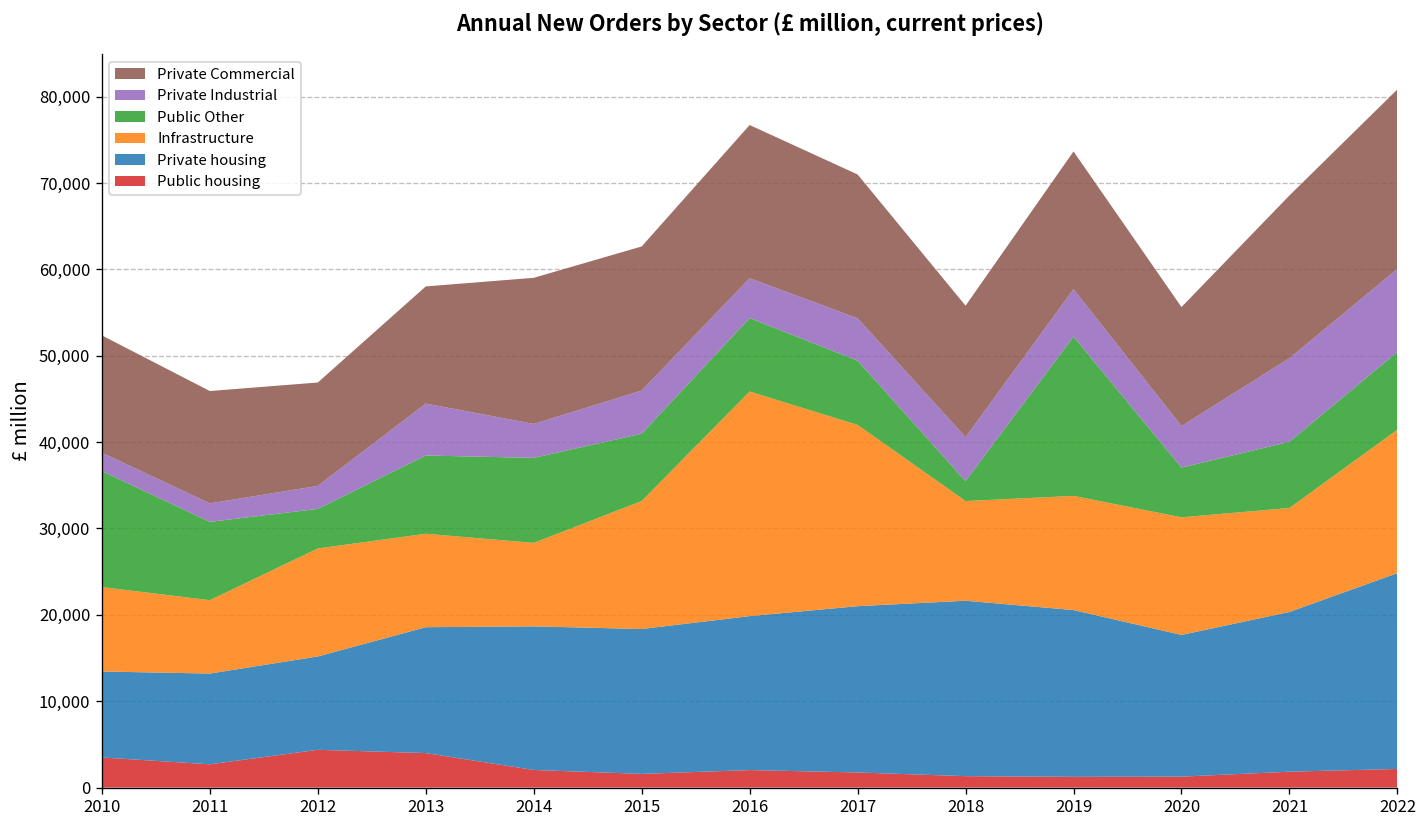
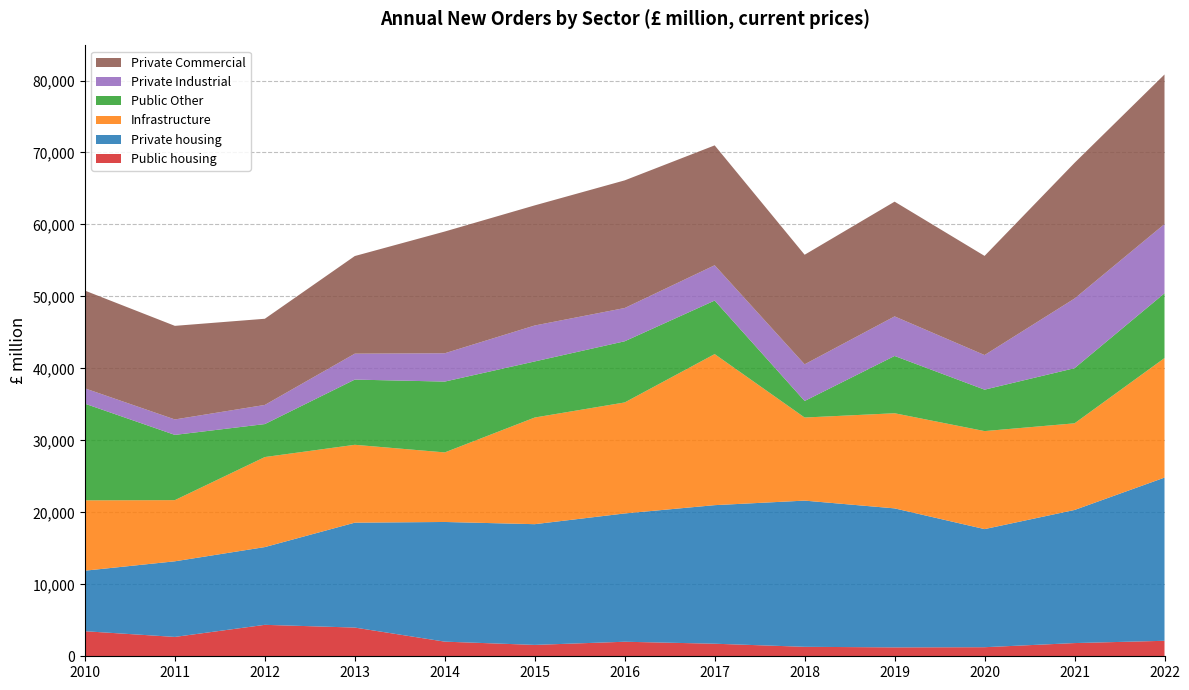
  {
    "Public housing": {
      "2010": "3,000",
      "2011": "3,000",
      "2012": "4,000",
      "2013": "4,000",
      "2014": "2,000",
      "2015": "2,000",
      "2016": "2,000",
      "2017": "2,000",
      "2018": "1,000",
      "2019": "1,000",
      "2020": "1,000",
      "2021": "2,000",
      "2022": "2,000"
    },
    "Private housing": {
-     "2010": "10,000",
+     "2010": "8,000",
      "2011": "11,000",
      "2012": "11,000",
      "2013": "15,000",
      "2014": "17,000",
      "2015": "17,000",
      "2016": "18,000",
      "2017": "19,000",
      "2018": "20,000",
      "2019": "19,000",
      "2020": "16,000",
      "2021": "18,000",
      "2022": "23,000"
    },
    "Infrastructure": {
      "2010": "10,000",
      "2011": "8,000",
      "2012": "13,000",
      "2013": "11,000",
      "2014": "10,000",
      "2015": "15,000",
-     "2016": "26,000",
+     "2016": "15,000",
      "2017": "21,000",
      "2018": "12,000",
      "2019": "13,000",
      "2020": "14,000",
      "2021": "12,000",
      "2022": "17,000"
    },
    "Public Other": {
      "2010": "13,000",
      "2011": "9,000",
      "2012": "5,000",
      "2013": "9,000",
      "2014": "10,000",
      "2015": "8,000",
      "2016": "9,000",
      "2017": "7,000",
      "2018": "2,000",
-     "2019": "18,000",
+     "2019": "8,000",
      "2020": "6,000",
      "2021": "8,000",
      "2022": "9,000"
    },
    "Private Industrial": {
      "2010": "2,000",
      "2011": "2,000",
      "2012": "3,000",
-     "2013": "6,000",
+     "2013": "4,000",
      "2014": "4,000",
      "2015": "5,000",
      "2016": "5,000",
      "2017": "5,000",
      "2018": "5,000",
      "2019": "5,000",
      "2020": "5,000",
      "2021": "10,000",
      "2022": "10,000"
    },
    "Private Commercial": {
      "2010": "14,000",
      "2011": "13,000",
      "2012": "12,000",
      "2013": "14,000",
      "2014": "17,000",
      "2015": "17,000",
      "2016": "18,000",
      "2017": "17,000",
      "2018": "15,000",
      "2019": "16,000",
      "2020": "14,000",
      "2021": "19,000",
      "2022": "21,000"
    }
  }
